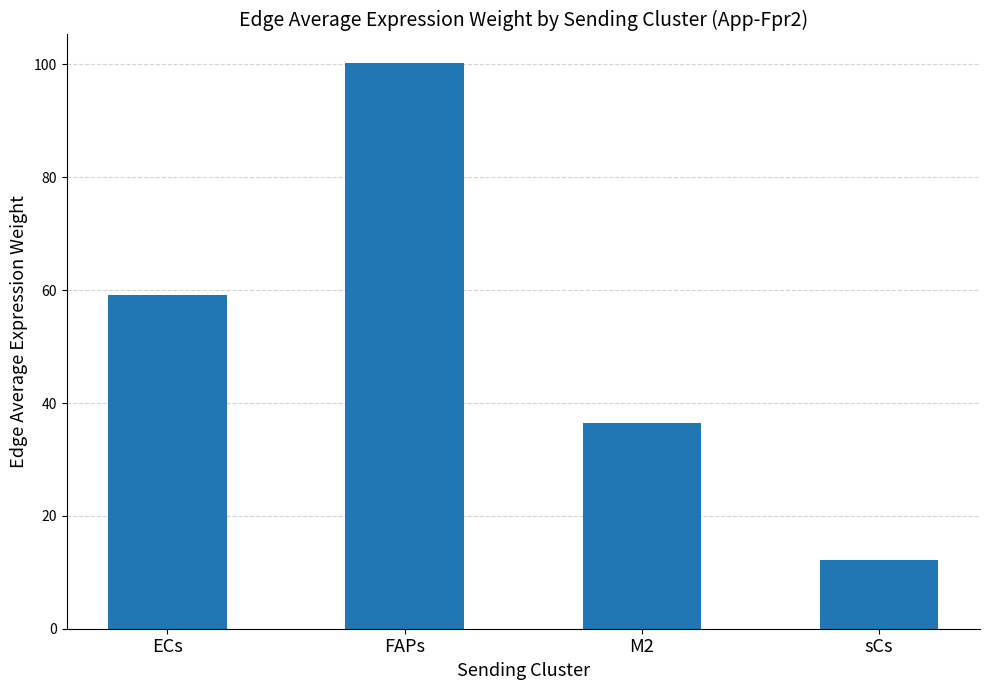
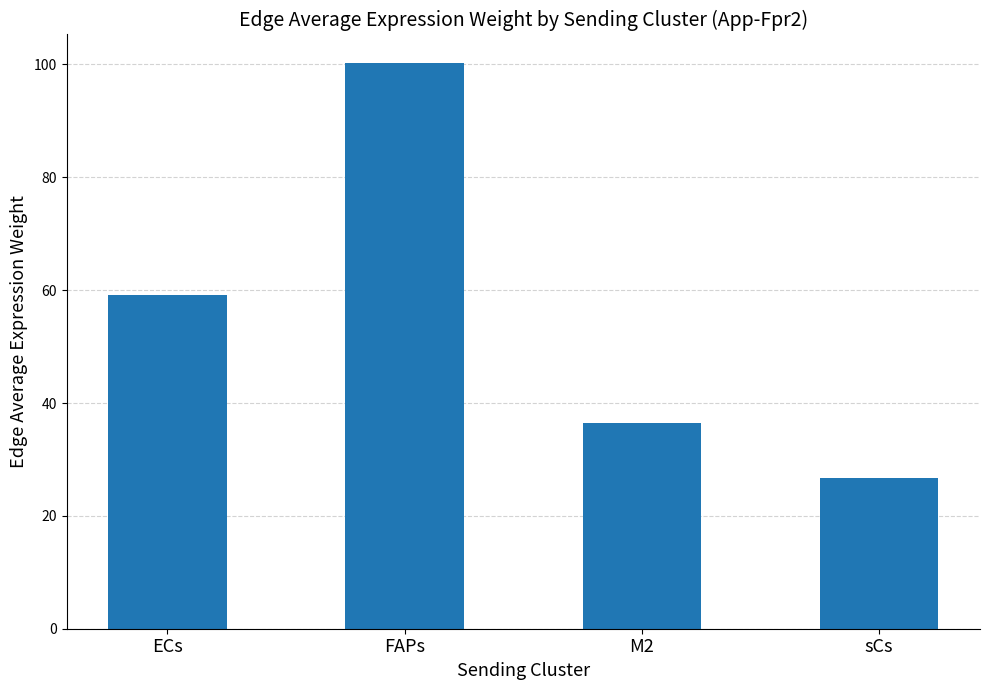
  {
    "ECs": 59,
    "FAPs": 100,
    "M2": 36,
-   "sCs": 12
+   "sCs": 27
  }
